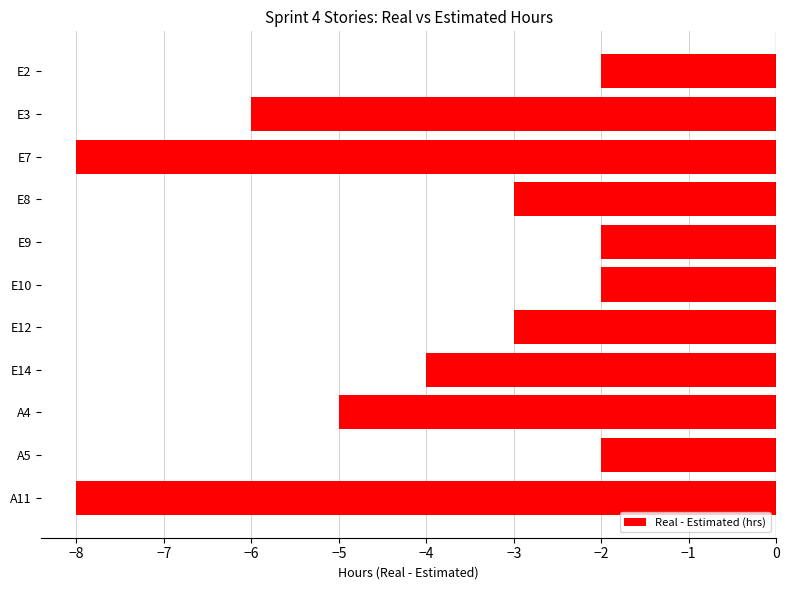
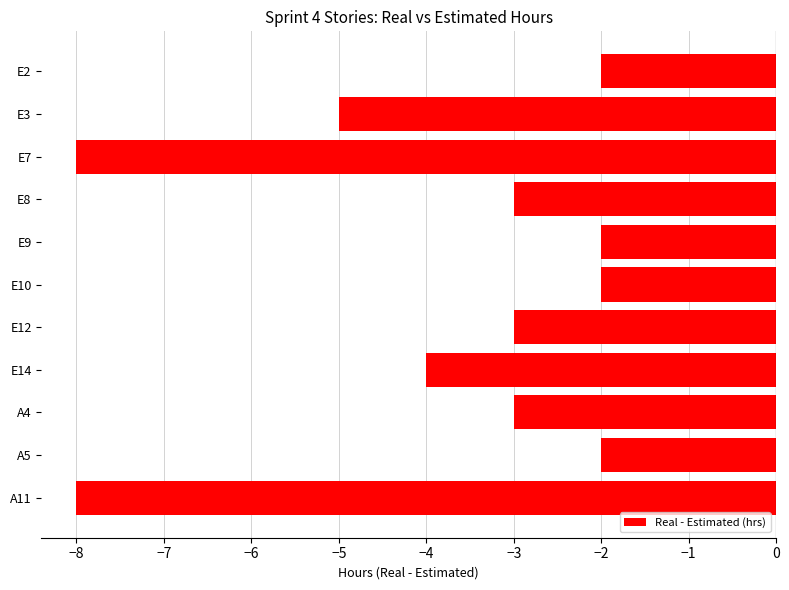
  {
    "E2": -2.0,
-   "E3": -6.0,
+   "E3": -5.0,
    "E7": -8.0,
    "E8": -3.0,
    "E9": -2.0,
    "E10": -2.0,
    "E12": -3.0,
    "E14": -4.0,
-   "A4": -5.0,
+   "A4": -3.0,
    "A5": -2.0,
    "A11": -8.0
  }
